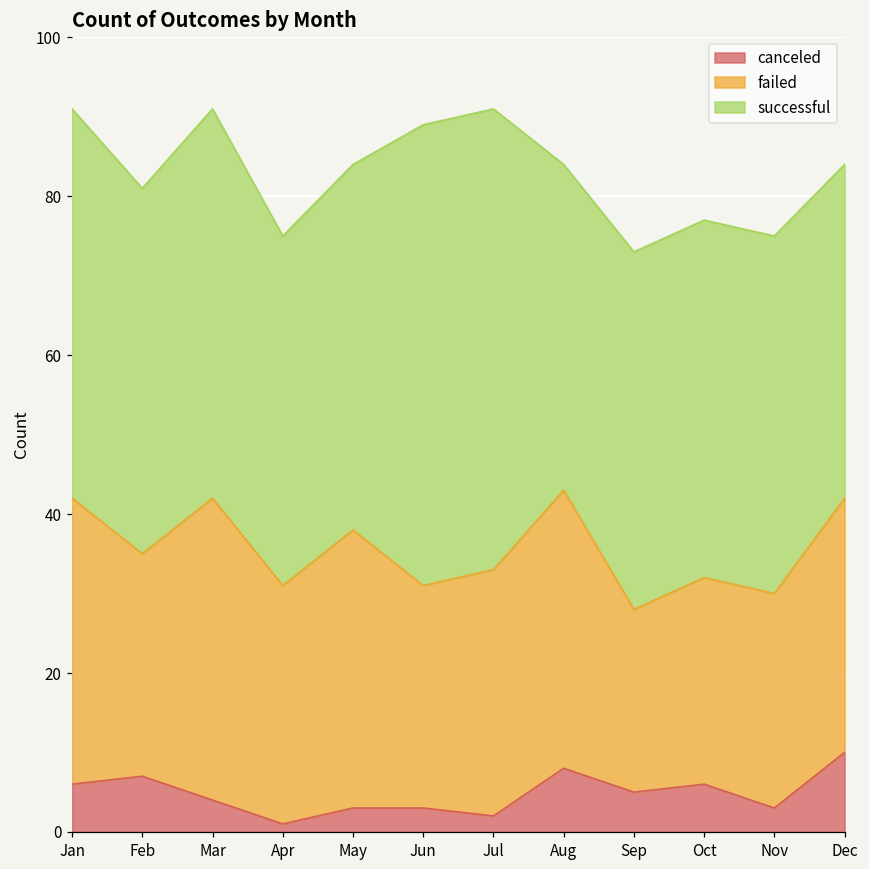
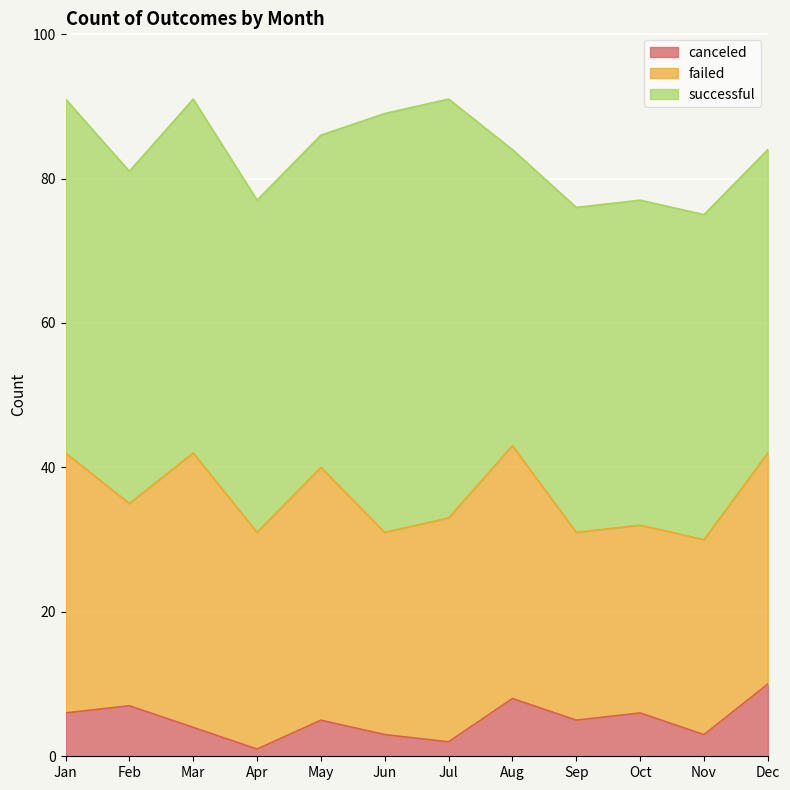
  {
    "canceled": {
      "Jan": 6,
      "Feb": 7,
      "Mar": 4,
      "Apr": 1,
-     "May": 3,
+     "May": 5,
      "Jun": 3,
      "Jul": 2,
      "Aug": 8,
      "Sep": 5,
      "Oct": 6,
      "Nov": 3,
      "Dec": 10
    },
    "failed": {
      "Jan": 36,
      "Feb": 28,
      "Mar": 38,
      "Apr": 30,
      "May": 35,
      "Jun": 28,
      "Jul": 31,
      "Aug": 35,
-     "Sep": 23,
+     "Sep": 26,
      "Oct": 26,
      "Nov": 27,
      "Dec": 32
    },
    "successful": {
      "Jan": 49,
      "Feb": 46,
      "Mar": 49,
-     "Apr": 44,
+     "Apr": 46,
      "May": 46,
      "Jun": 58,
      "Jul": 58,
      "Aug": 41,
      "Sep": 45,
      "Oct": 45,
      "Nov": 45,
      "Dec": 42
    }
  }
